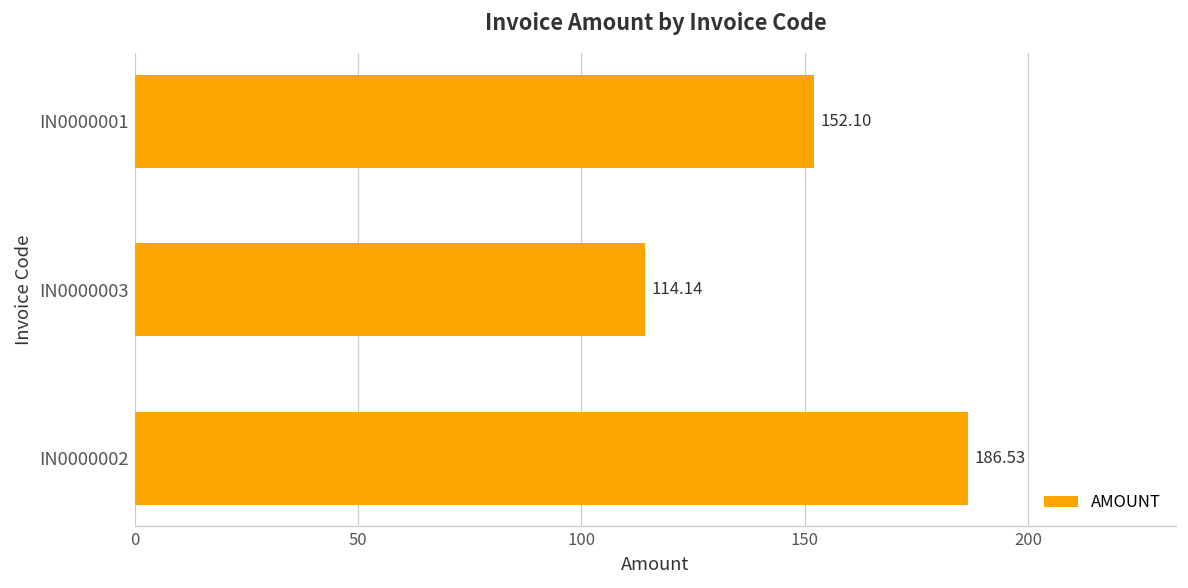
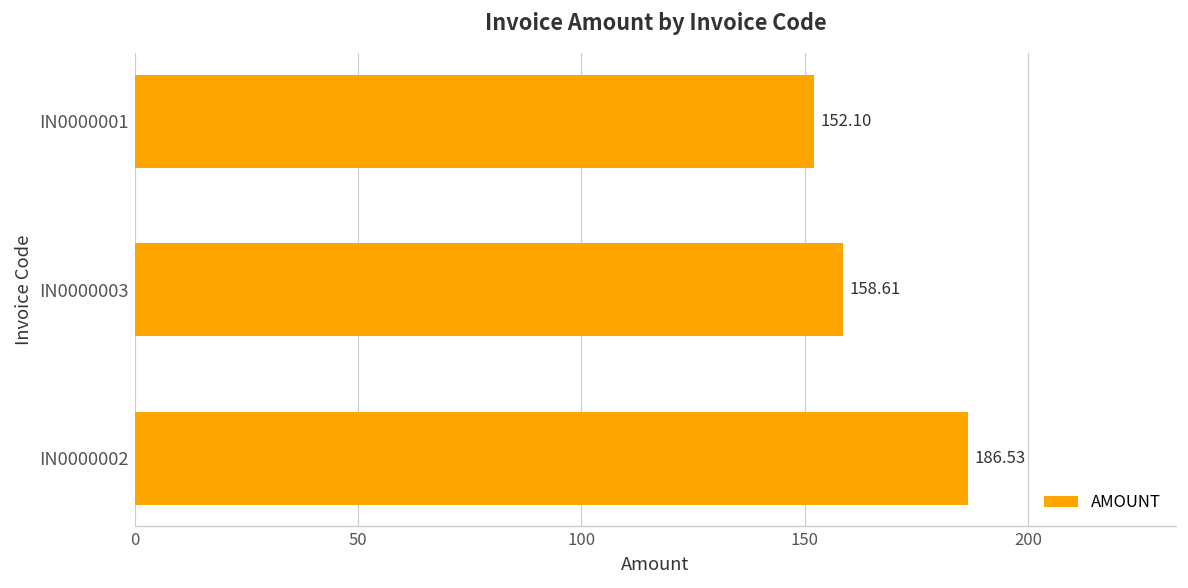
  {
    "IN0000001": 152.10,
-   "IN0000003": 114.14,
+   "IN0000003": 158.61,
    "IN0000002": 186.53
  }
